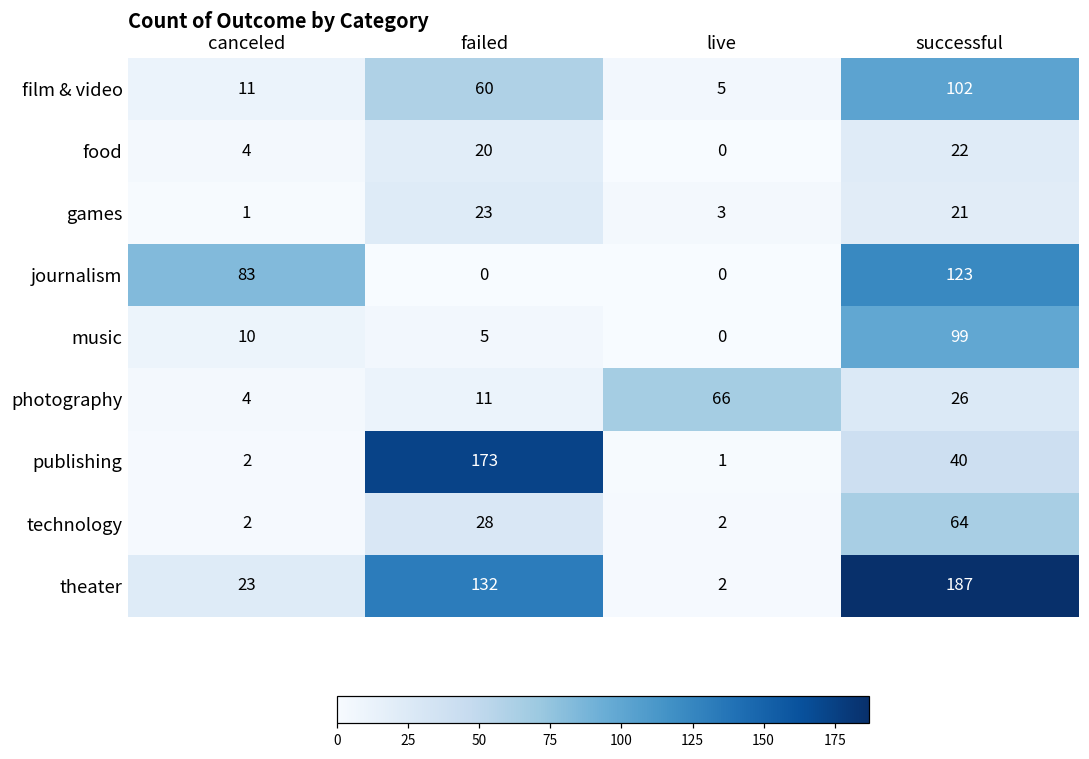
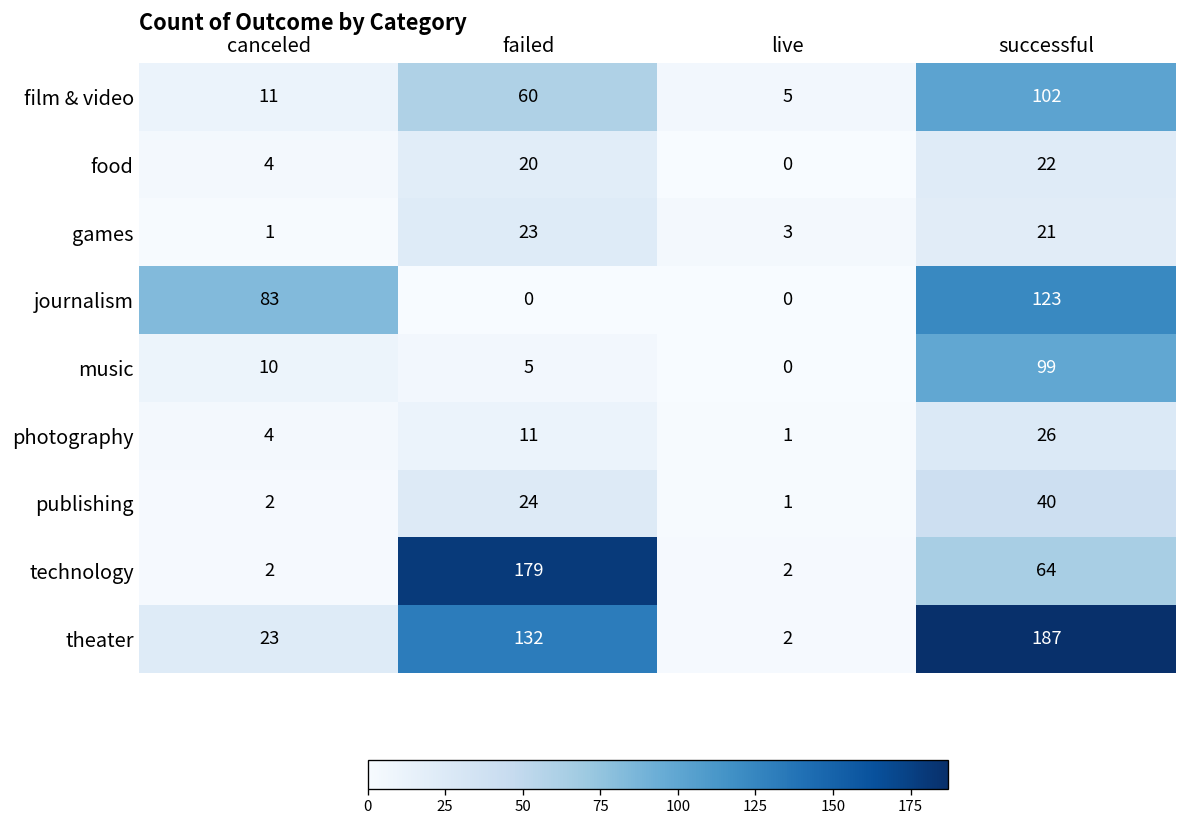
  {
    "film & video": {
      "canceled": 11,
      "failed": 60,
      "live": 5,
      "successful": 102
    },
    "food": {
      "canceled": 4,
      "failed": 20,
      "live": 0,
      "successful": 22
    },
    "games": {
      "canceled": 1,
      "failed": 23,
      "live": 3,
      "successful": 21
    },
    "journalism": {
      "canceled": 83,
      "failed": 0,
      "live": 0,
      "successful": 123
    },
    "music": {
      "canceled": 10,
      "failed": 5,
      "live": 0,
      "successful": 99
    },
    "photography": {
      "canceled": 4,
      "failed": 11,
-     "live": 66,
+     "live": 1,
      "successful": 26
    },
    "publishing": {
      "canceled": 2,
-     "failed": 173,
+     "failed": 24,
      "live": 1,
      "successful": 40
    },
    "technology": {
      "canceled": 2,
-     "failed": 28,
+     "failed": 179,
      "live": 2,
      "successful": 64
    },
    "theater": {
      "canceled": 23,
      "failed": 132,
      "live": 2,
      "successful": 187
    }
  }
